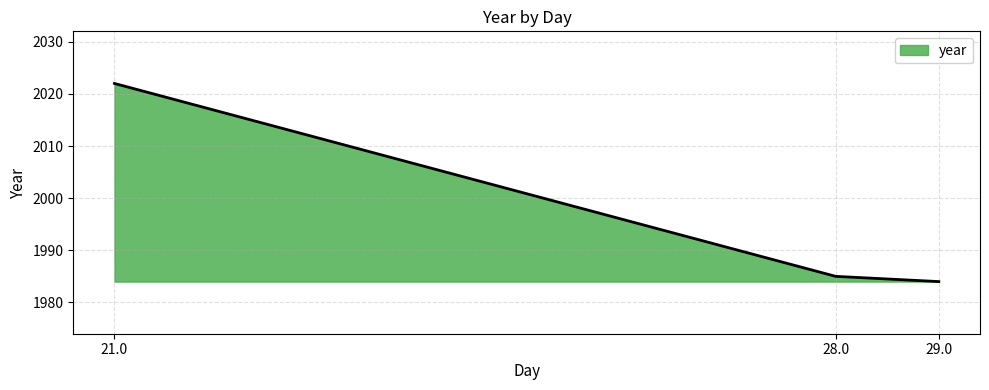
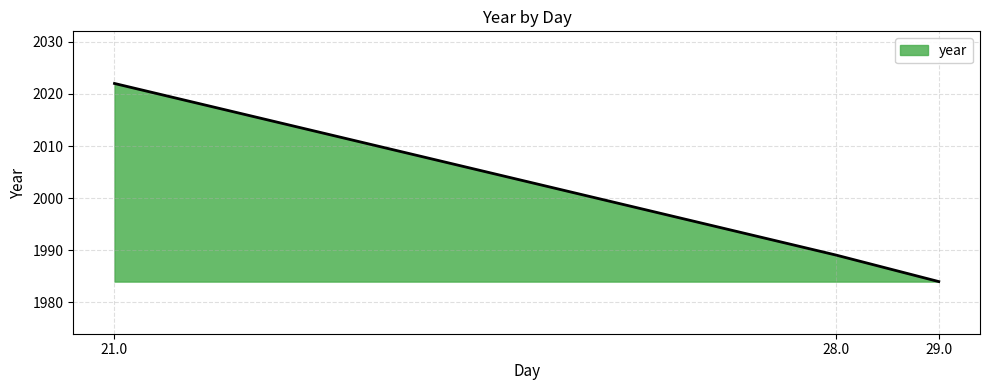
  {
    "21.0": 2022,
-   "28.0": 1985,
+   "28.0": 1989,
    "29.0": 1984
  }
